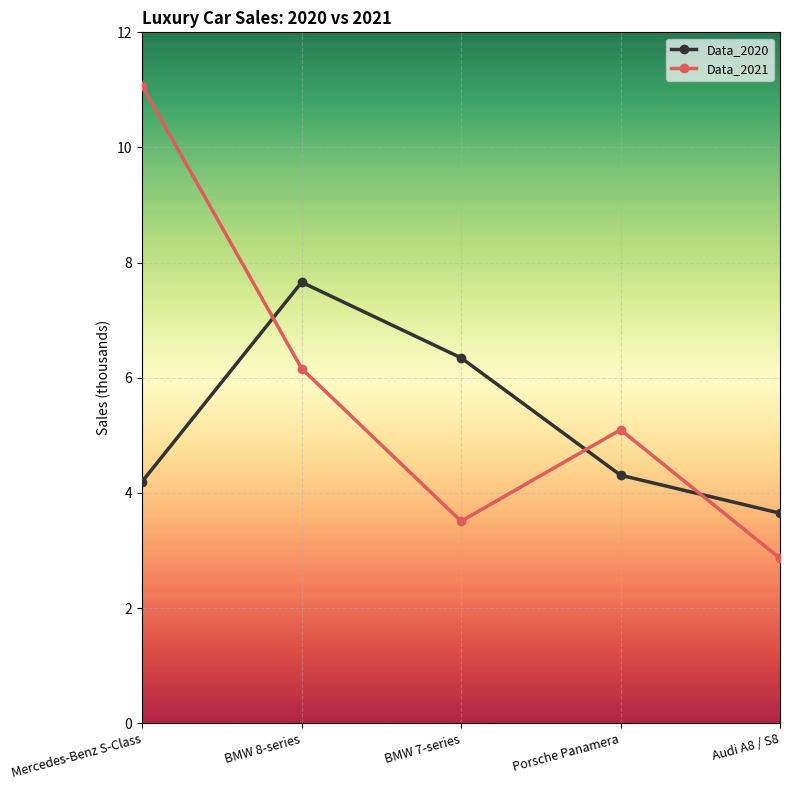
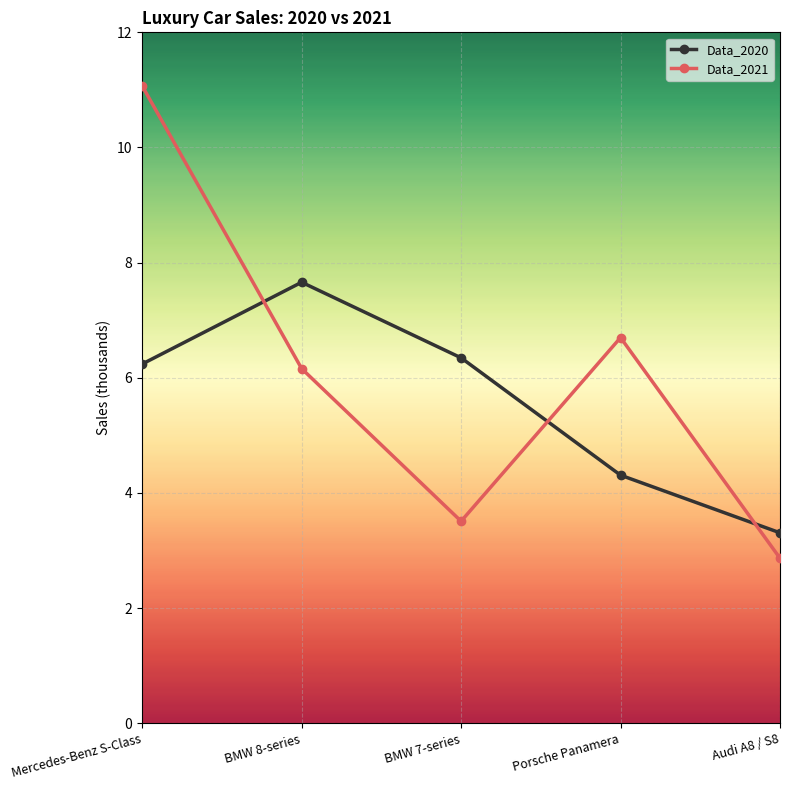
  {
    "Data_2020": {
-     "Mercedes-Benz S-Class": 4.2,
+     "Mercedes-Benz S-Class": 6.2,
      "BMW 8-series": 7.7,
      "BMW 7-series": 6.3,
      "Porsche Panamera": 4.3,
-     "Audi A8 / S8": 3.6
+     "Audi A8 / S8": 3.3
    },
    "Data_2021": {
      "Mercedes-Benz S-Class": 11.1,
      "BMW 8-series": 6.2,
      "BMW 7-series": 3.5,
-     "Porsche Panamera": 5.1,
+     "Porsche Panamera": 6.7,
      "Audi A8 / S8": 2.9
    }
  }
